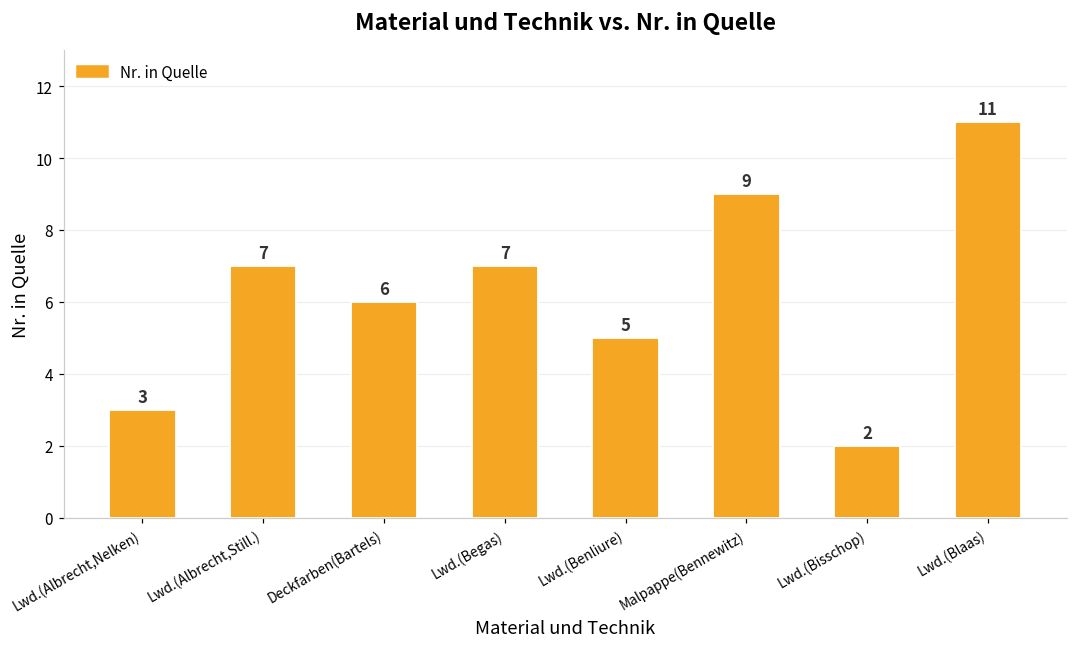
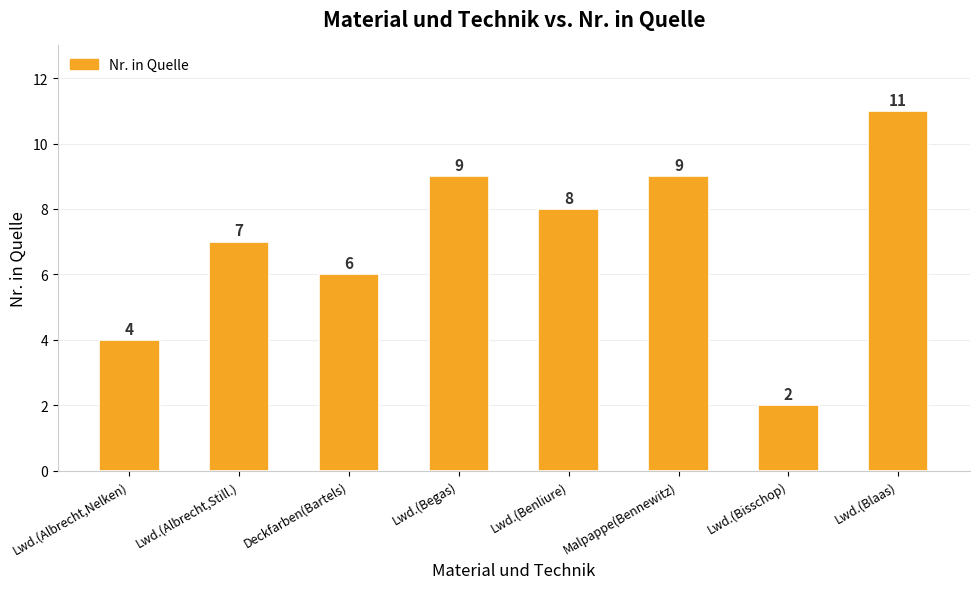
  {
-   "Lwd.(Albrecht,Nelken)": 3,
+   "Lwd.(Albrecht,Nelken)": 4,
    "Lwd.(Albrecht,Still.)": 7,
    "Deckfarben(Bartels)": 6,
-   "Lwd.(Begas)": 7,
-   "Lwd.(Benliure)": 5,
+   "Lwd.(Begas)": 9,
+   "Lwd.(Benliure)": 8,
    "Malpappe(Bennewitz)": 9,
    "Lwd.(Bisschop)": 2,
    "Lwd.(Blaas)": 11
  }
